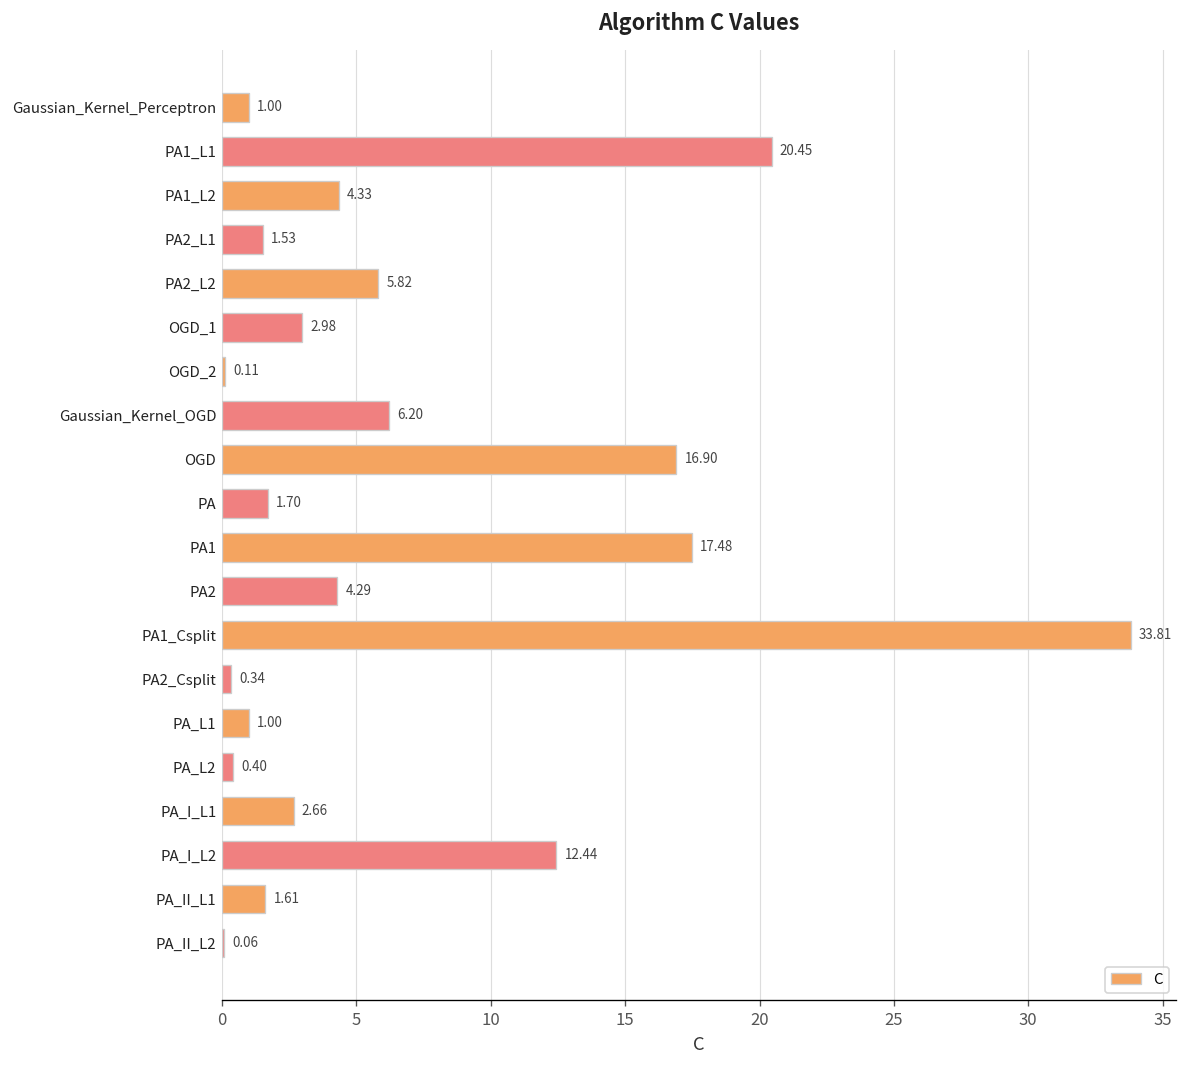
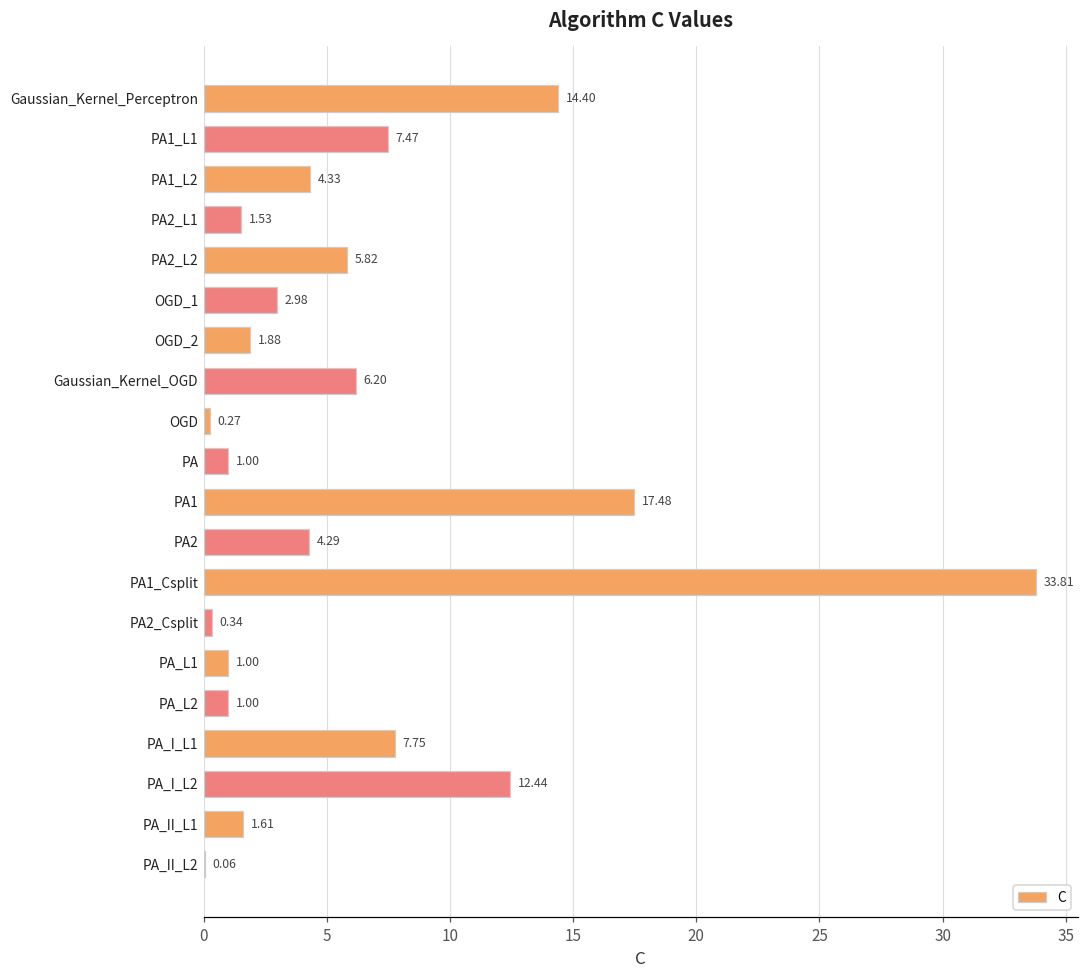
  {
-   "Gaussian_Kernel_Perceptron": 1.00,
-   "PA1_L1": 20.45,
+   "Gaussian_Kernel_Perceptron": 14.40,
+   "PA1_L1": 7.47,
    "PA1_L2": 4.33,
    "PA2_L1": 1.53,
    "PA2_L2": 5.82,
    "OGD_1": 2.98,
-   "OGD_2": 0.11,
+   "OGD_2": 1.88,
    "Gaussian_Kernel_OGD": 6.20,
-   "OGD": 16.90,
-   "PA": 1.70,
+   "OGD": 0.27,
+   "PA": 1.00,
    "PA1": 17.48,
    "PA2": 4.29,
    "PA1_Csplit": 33.81,
    "PA2_Csplit": 0.34,
    "PA_L1": 1.00,
-   "PA_L2": 0.40,
-   "PA_I_L1": 2.66,
+   "PA_L2": 1.00,
+   "PA_I_L1": 7.75,
    "PA_I_L2": 12.44,
    "PA_II_L1": 1.61,
    "PA_II_L2": 0.06
  }
